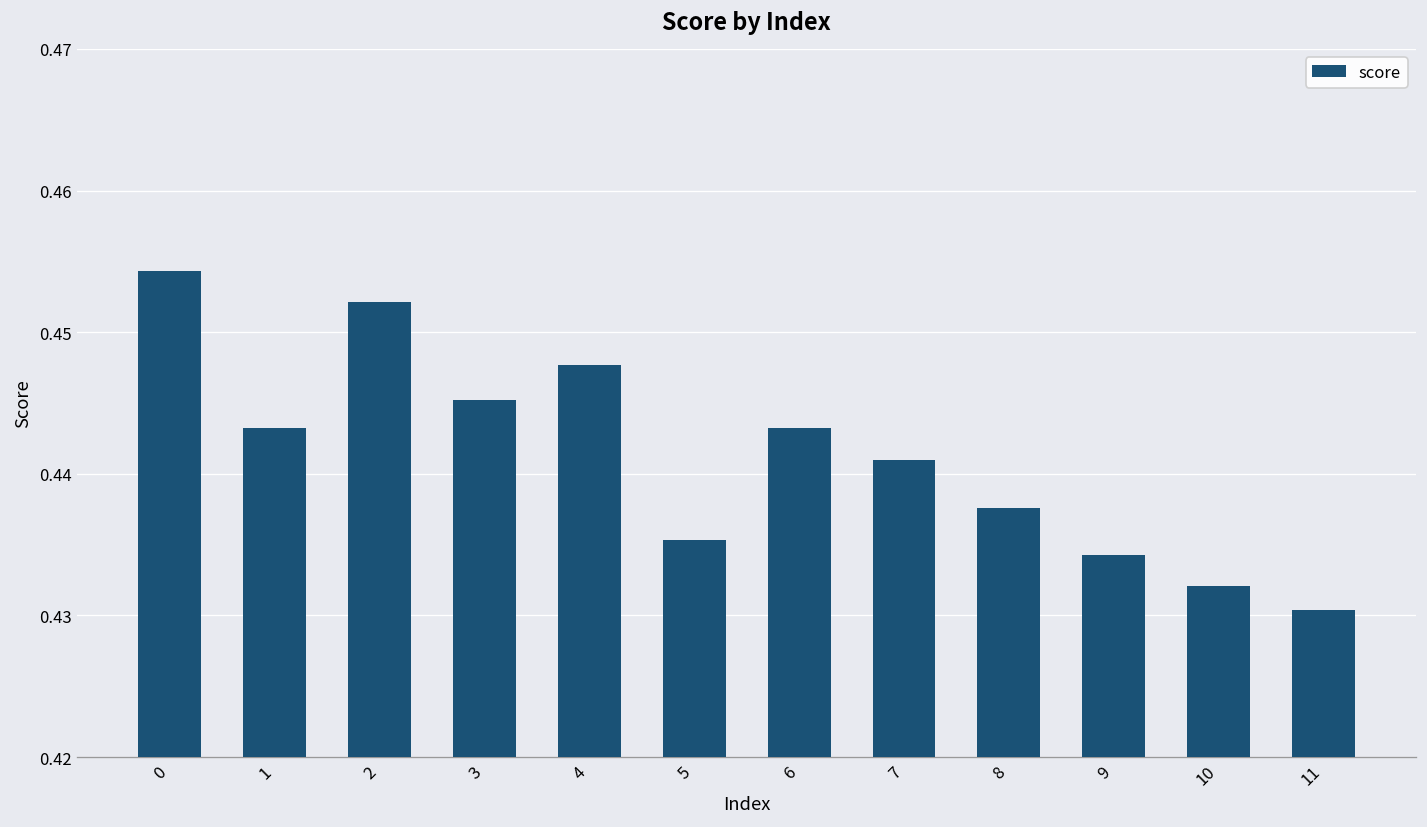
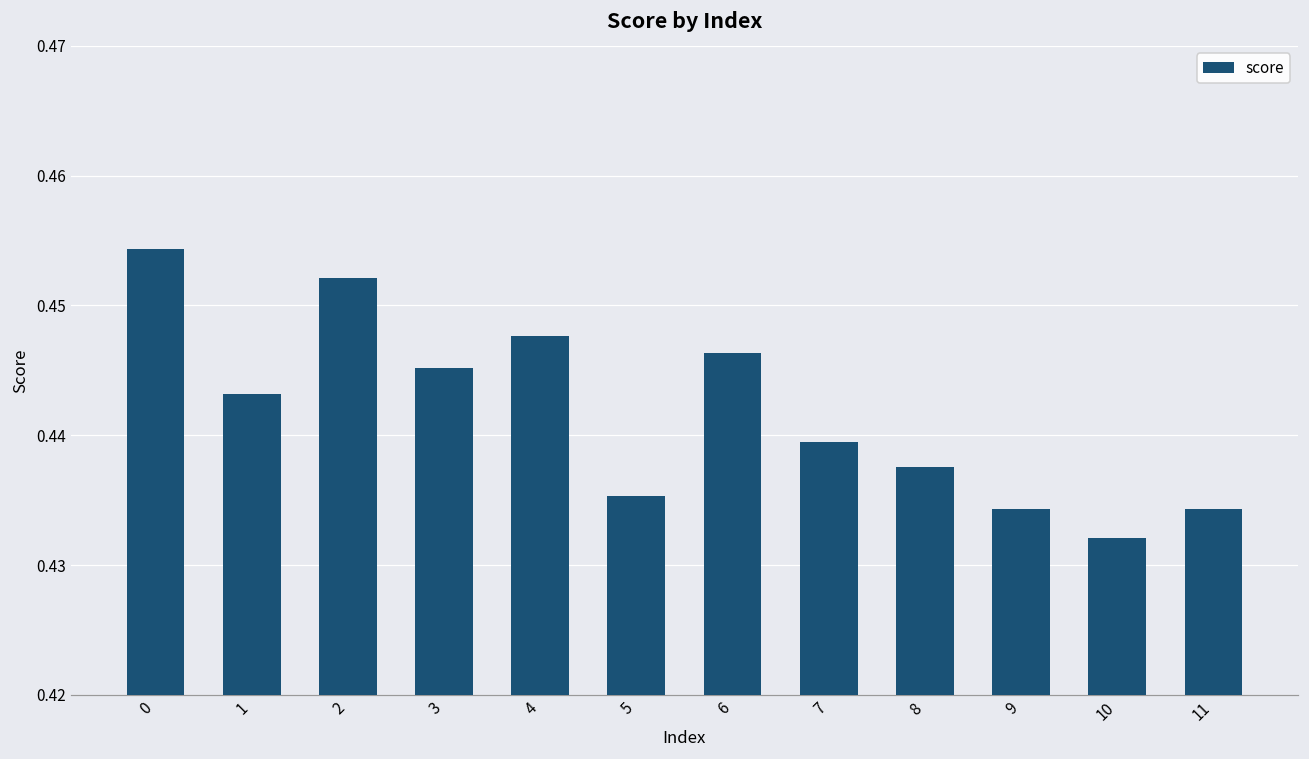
  {
    "0": 0.4543,
    "1": 0.4432,
    "2": 0.4521,
    "3": 0.4452,
    "4": 0.4477,
    "5": 0.4354,
-   "6": 0.4432,
-   "7": 0.4410,
+   "6": 0.4463,
+   "7": 0.4395,
    "8": 0.4376,
    "9": 0.4343,
    "10": 0.4321,
-   "11": 0.4304
+   "11": 0.4343
  }
